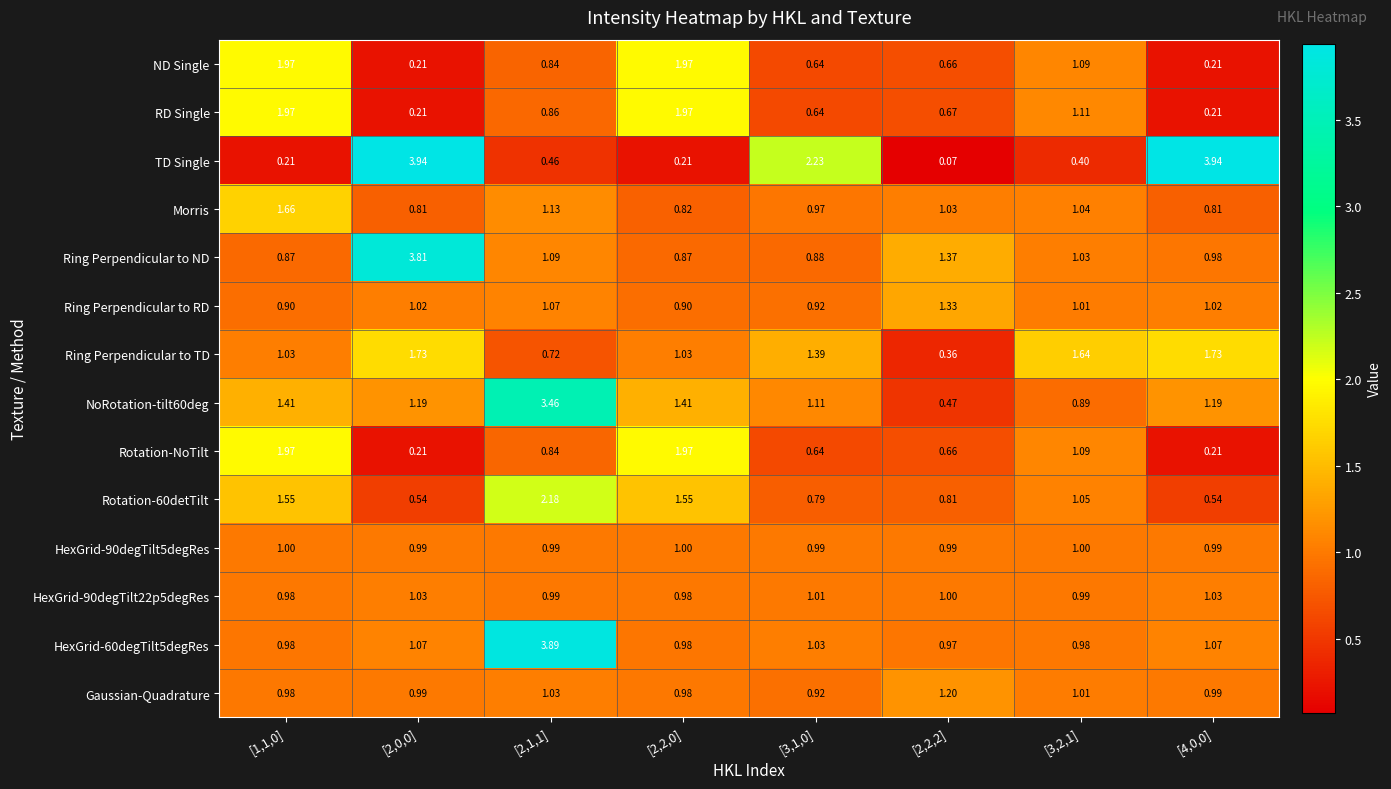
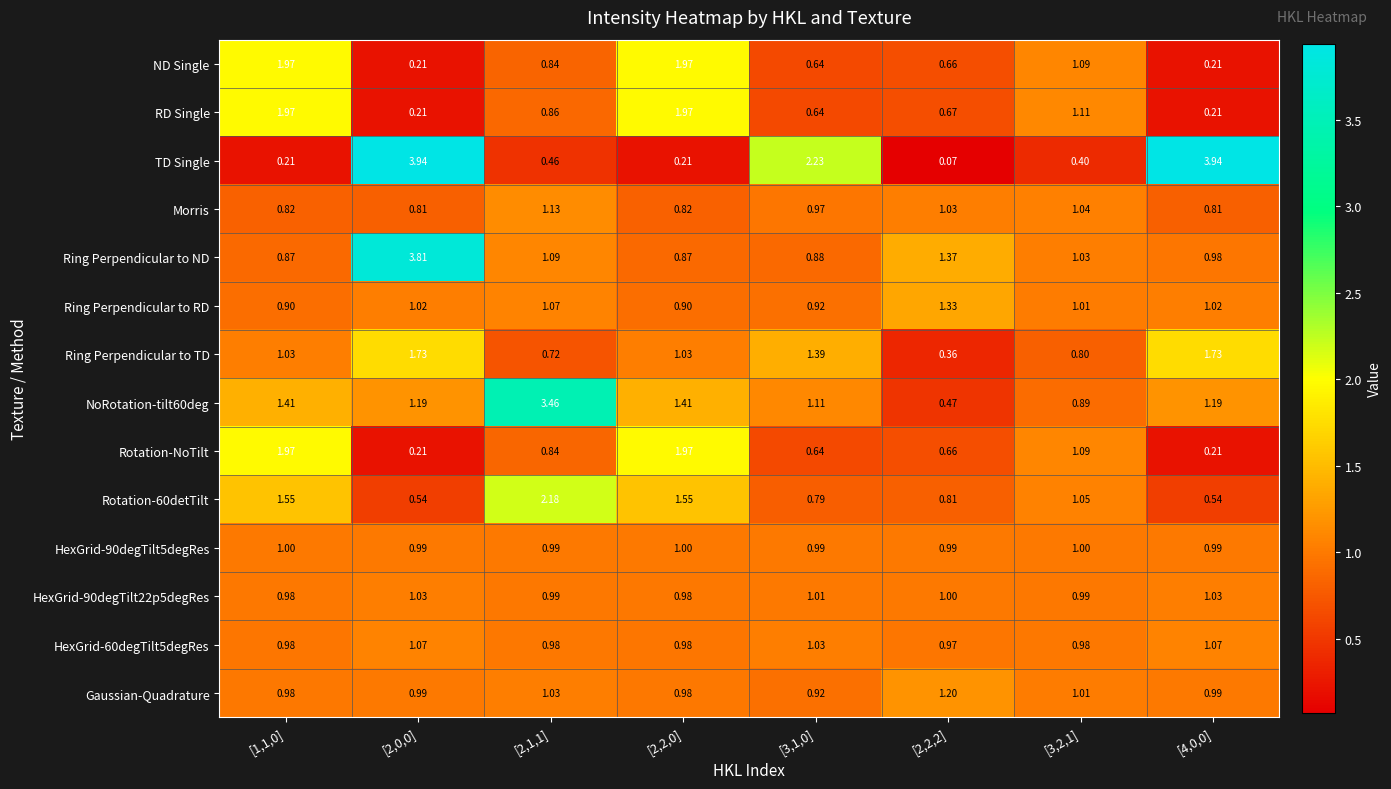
  {
    "ND Single": {
      "[1,1,0]": 1.97,
      "[2,0,0]": 0.21,
      "[2,1,1]": 0.84,
      "[2,2,0]": 1.97,
      "[3,1,0]": 0.64,
      "[2,2,2]": 0.66,
      "[3,2,1]": 1.09,
      "[4,0,0]": 0.21
    },
    "RD Single": {
      "[1,1,0]": 1.97,
      "[2,0,0]": 0.21,
      "[2,1,1]": 0.86,
      "[2,2,0]": 1.97,
      "[3,1,0]": 0.64,
      "[2,2,2]": 0.67,
      "[3,2,1]": 1.11,
      "[4,0,0]": 0.21
    },
    "TD Single": {
      "[1,1,0]": 0.21,
      "[2,0,0]": 3.94,
      "[2,1,1]": 0.46,
      "[2,2,0]": 0.21,
      "[3,1,0]": 2.23,
      "[2,2,2]": 0.07,
      "[3,2,1]": 0.40,
      "[4,0,0]": 3.94
    },
    "Morris": {
-     "[1,1,0]": 1.66,
+     "[1,1,0]": 0.82,
      "[2,0,0]": 0.81,
      "[2,1,1]": 1.13,
      "[2,2,0]": 0.82,
      "[3,1,0]": 0.97,
      "[2,2,2]": 1.03,
      "[3,2,1]": 1.04,
      "[4,0,0]": 0.81
    },
    "Ring Perpendicular to ND": {
      "[1,1,0]": 0.87,
      "[2,0,0]": 3.81,
      "[2,1,1]": 1.09,
      "[2,2,0]": 0.87,
      "[3,1,0]": 0.88,
      "[2,2,2]": 1.37,
      "[3,2,1]": 1.03,
      "[4,0,0]": 0.98
    },
    "Ring Perpendicular to RD": {
      "[1,1,0]": 0.90,
      "[2,0,0]": 1.02,
      "[2,1,1]": 1.07,
      "[2,2,0]": 0.90,
      "[3,1,0]": 0.92,
      "[2,2,2]": 1.33,
      "[3,2,1]": 1.01,
      "[4,0,0]": 1.02
    },
    "Ring Perpendicular to TD": {
      "[1,1,0]": 1.03,
      "[2,0,0]": 1.73,
      "[2,1,1]": 0.72,
      "[2,2,0]": 1.03,
      "[3,1,0]": 1.39,
      "[2,2,2]": 0.36,
-     "[3,2,1]": 1.64,
+     "[3,2,1]": 0.80,
      "[4,0,0]": 1.73
    },
    "NoRotation-tilt60deg": {
      "[1,1,0]": 1.41,
      "[2,0,0]": 1.19,
      "[2,1,1]": 3.46,
      "[2,2,0]": 1.41,
      "[3,1,0]": 1.11,
      "[2,2,2]": 0.47,
      "[3,2,1]": 0.89,
      "[4,0,0]": 1.19
    },
    "Rotation-NoTilt": {
      "[1,1,0]": 1.97,
      "[2,0,0]": 0.21,
      "[2,1,1]": 0.84,
      "[2,2,0]": 1.97,
      "[3,1,0]": 0.64,
      "[2,2,2]": 0.66,
      "[3,2,1]": 1.09,
      "[4,0,0]": 0.21
    },
    "Rotation-60detTilt": {
      "[1,1,0]": 1.55,
      "[2,0,0]": 0.54,
      "[2,1,1]": 2.18,
      "[2,2,0]": 1.55,
      "[3,1,0]": 0.79,
      "[2,2,2]": 0.81,
      "[3,2,1]": 1.05,
      "[4,0,0]": 0.54
    },
    "HexGrid-90degTilt5degRes": {
      "[1,1,0]": 1.00,
      "[2,0,0]": 0.99,
      "[2,1,1]": 0.99,
      "[2,2,0]": 1.00,
      "[3,1,0]": 0.99,
      "[2,2,2]": 0.99,
      "[3,2,1]": 1.00,
      "[4,0,0]": 0.99
    },
    "HexGrid-90degTilt22p5degRes": {
      "[1,1,0]": 0.98,
      "[2,0,0]": 1.03,
      "[2,1,1]": 0.99,
      "[2,2,0]": 0.98,
      "[3,1,0]": 1.01,
      "[2,2,2]": 1.00,
      "[3,2,1]": 0.99,
      "[4,0,0]": 1.03
    },
    "HexGrid-60degTilt5degRes": {
      "[1,1,0]": 0.98,
      "[2,0,0]": 1.07,
-     "[2,1,1]": 3.89,
+     "[2,1,1]": 0.98,
      "[2,2,0]": 0.98,
      "[3,1,0]": 1.03,
      "[2,2,2]": 0.97,
      "[3,2,1]": 0.98,
      "[4,0,0]": 1.07
    },
    "Gaussian-Quadrature": {
      "[1,1,0]": 0.98,
      "[2,0,0]": 0.99,
      "[2,1,1]": 1.03,
      "[2,2,0]": 0.98,
      "[3,1,0]": 0.92,
      "[2,2,2]": 1.20,
      "[3,2,1]": 1.01,
      "[4,0,0]": 0.99
    }
  }
